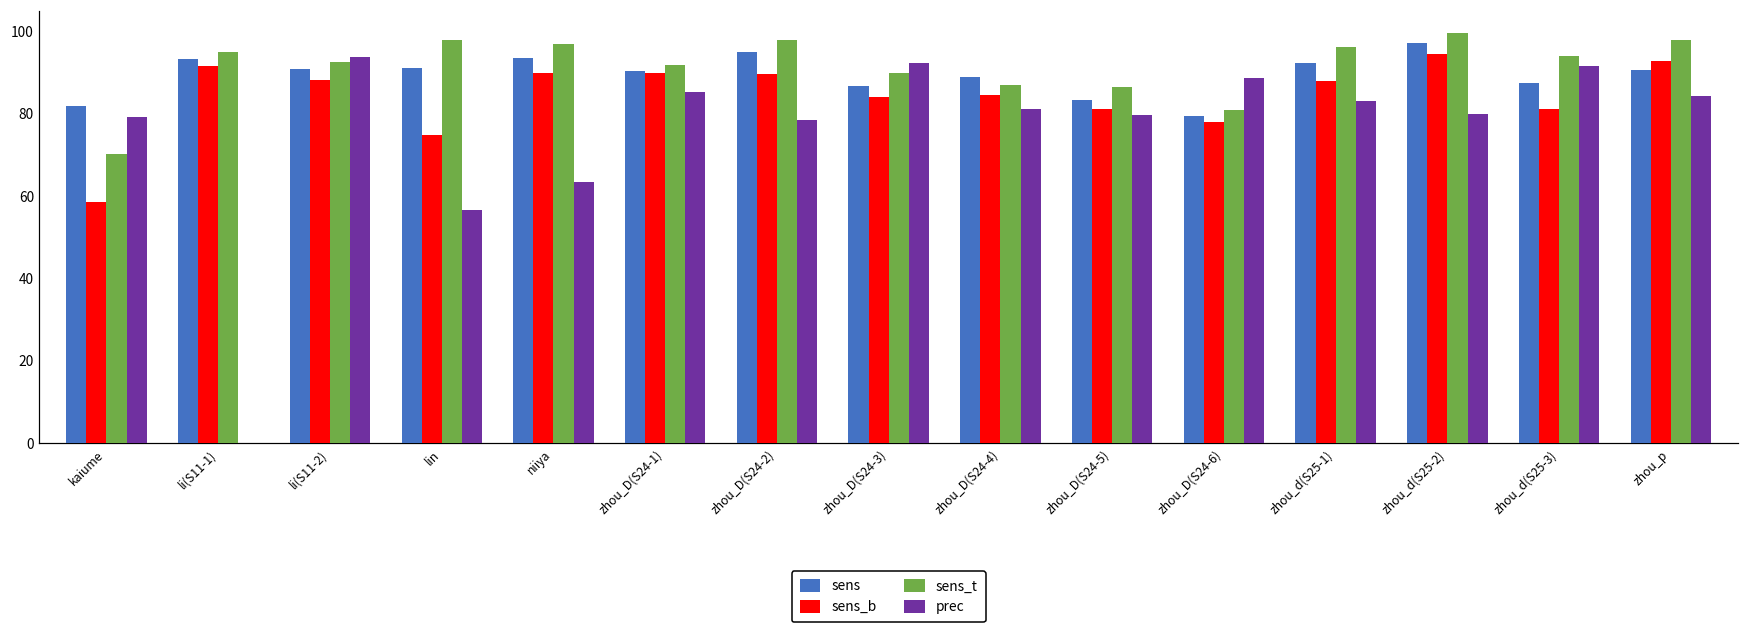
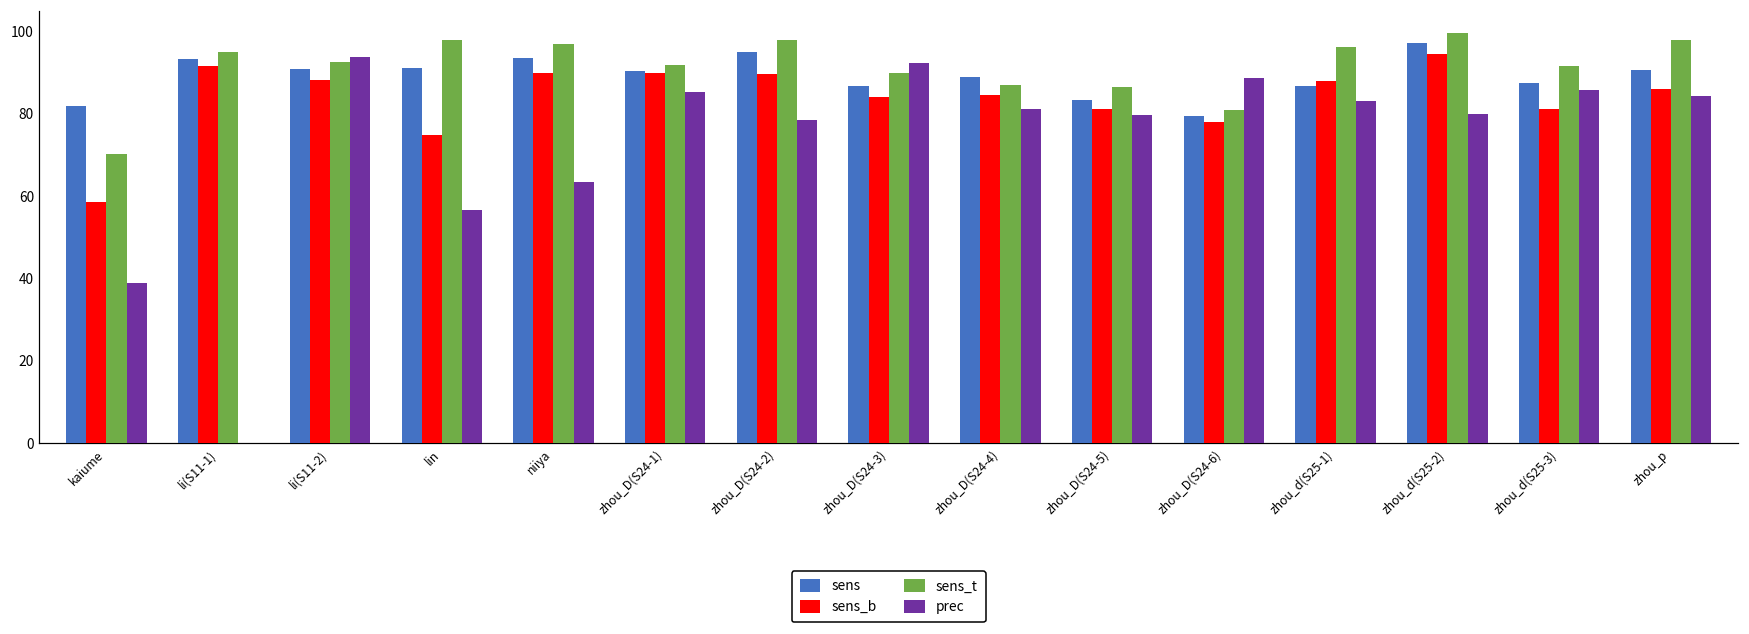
  {
    "sens": {
      "kaiume": 82,
      "li(S11-1)": 93,
      "li(S11-2)": 91,
      "lin": 91,
      "niiya": 94,
      "zhou_D(S24-1)": 90,
      "zhou_D(S24-2)": 95,
      "zhou_D(S24-3)": 87,
      "zhou_D(S24-4)": 89,
      "zhou_D(S24-5)": 83,
      "zhou_D(S24-6)": 80,
-     "zhou_d(S25-1)": 92,
+     "zhou_d(S25-1)": 87,
      "zhou_d(S25-2)": 97,
      "zhou_d(S25-3)": 88,
      "zhou_p": 91
    },
    "sens_b": {
      "kaiume": 59,
      "li(S11-1)": 92,
      "li(S11-2)": 88,
      "lin": 75,
      "niiya": 90,
      "zhou_D(S24-1)": 90,
      "zhou_D(S24-2)": 90,
      "zhou_D(S24-3)": 84,
      "zhou_D(S24-4)": 85,
      "zhou_D(S24-5)": 81,
      "zhou_D(S24-6)": 78,
      "zhou_d(S25-1)": 88,
      "zhou_d(S25-2)": 95,
      "zhou_d(S25-3)": 81,
-     "zhou_p": 93
+     "zhou_p": 86
    },
    "sens_t": {
      "kaiume": 70,
      "li(S11-1)": 95,
      "li(S11-2)": 93,
      "lin": 98,
      "niiya": 97,
      "zhou_D(S24-1)": 92,
      "zhou_D(S24-2)": 98,
      "zhou_D(S24-3)": 90,
      "zhou_D(S24-4)": 87,
      "zhou_D(S24-5)": 87,
      "zhou_D(S24-6)": 81,
      "zhou_d(S25-1)": 96,
      "zhou_d(S25-2)": 100,
-     "zhou_d(S25-3)": 94,
+     "zhou_d(S25-3)": 92,
      "zhou_p": 98
    },
    "prec": {
-     "kaiume": 79,
+     "kaiume": 39,
      "li(S11-1)": 0,
      "li(S11-2)": 94,
      "lin": 57,
      "niiya": 64,
      "zhou_D(S24-1)": 85,
      "zhou_D(S24-2)": 78,
      "zhou_D(S24-3)": 92,
      "zhou_D(S24-4)": 81,
      "zhou_D(S24-5)": 80,
      "zhou_D(S24-6)": 89,
      "zhou_d(S25-1)": 83,
      "zhou_d(S25-2)": 80,
-     "zhou_d(S25-3)": 92,
+     "zhou_d(S25-3)": 86,
      "zhou_p": 84
    }
  }
